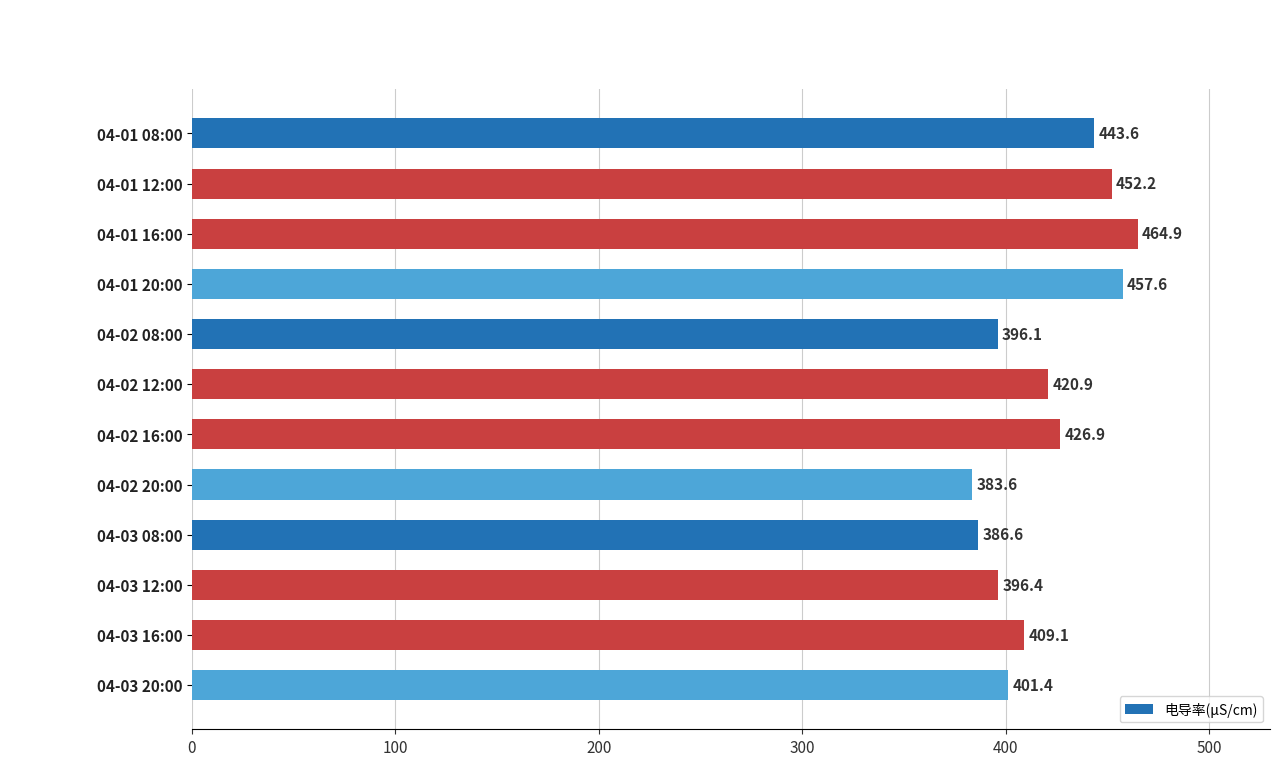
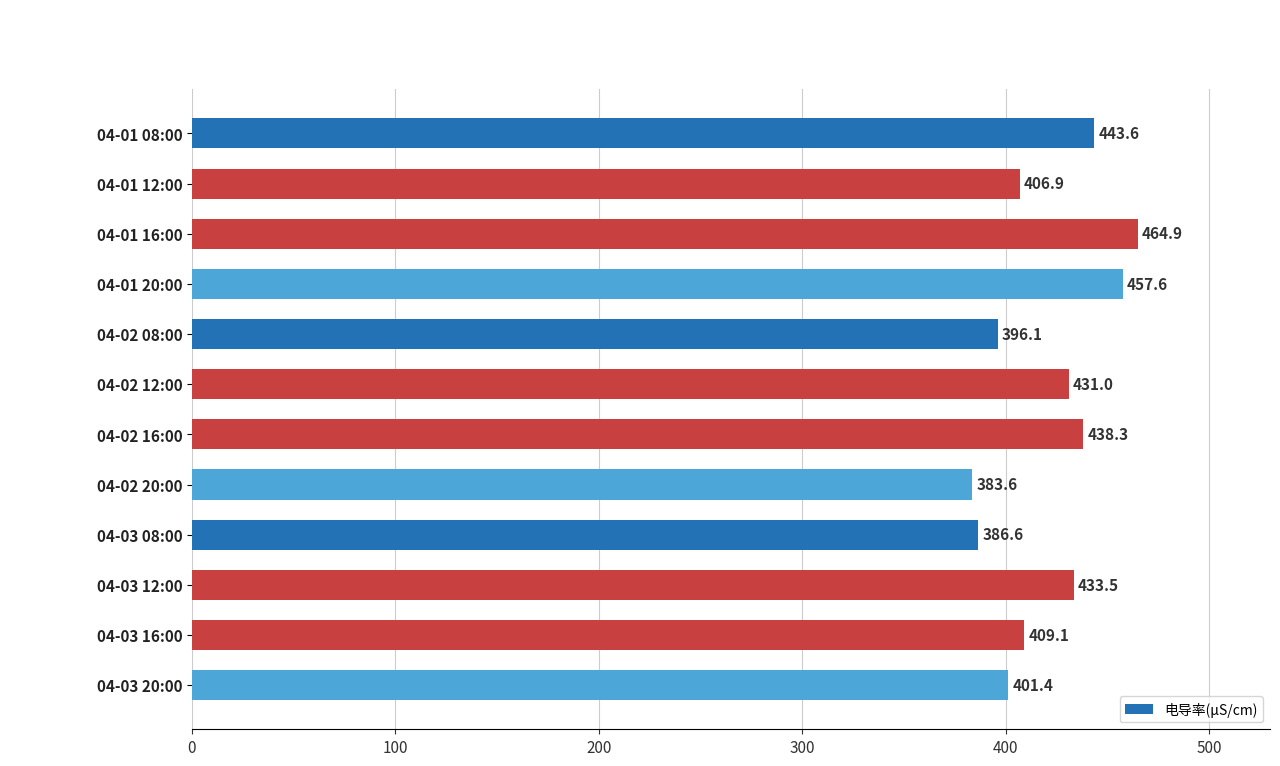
  {
    "04-01 08:00": 443.6,
-   "04-01 12:00": 452.2,
+   "04-01 12:00": 406.9,
    "04-01 16:00": 464.9,
    "04-01 20:00": 457.6,
    "04-02 08:00": 396.1,
-   "04-02 12:00": 420.9,
-   "04-02 16:00": 426.9,
+   "04-02 12:00": 431.0,
+   "04-02 16:00": 438.3,
    "04-02 20:00": 383.6,
    "04-03 08:00": 386.6,
-   "04-03 12:00": 396.4,
+   "04-03 12:00": 433.5,
    "04-03 16:00": 409.1,
    "04-03 20:00": 401.4
  }
